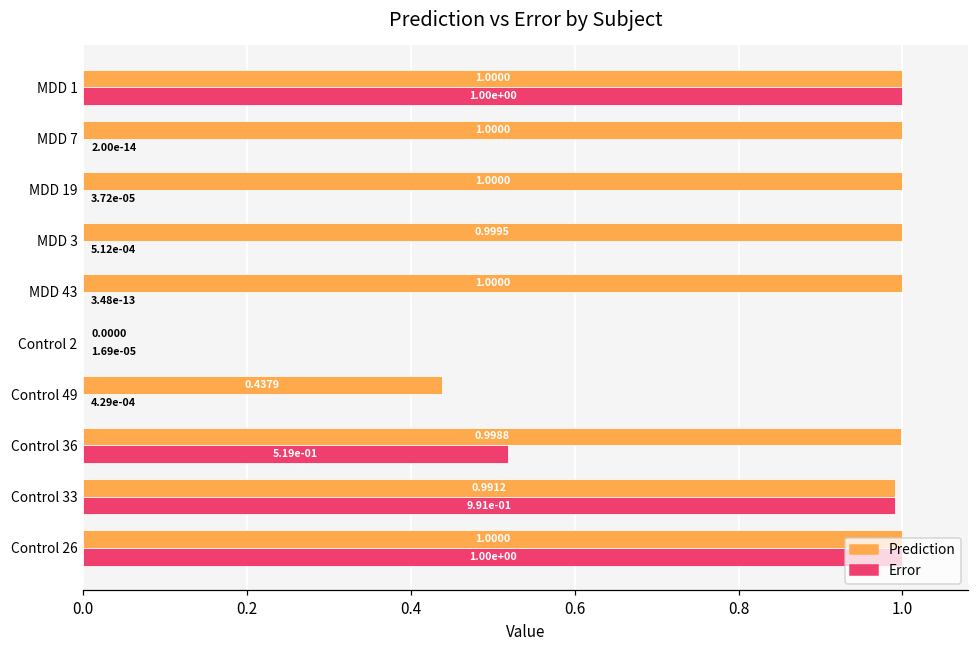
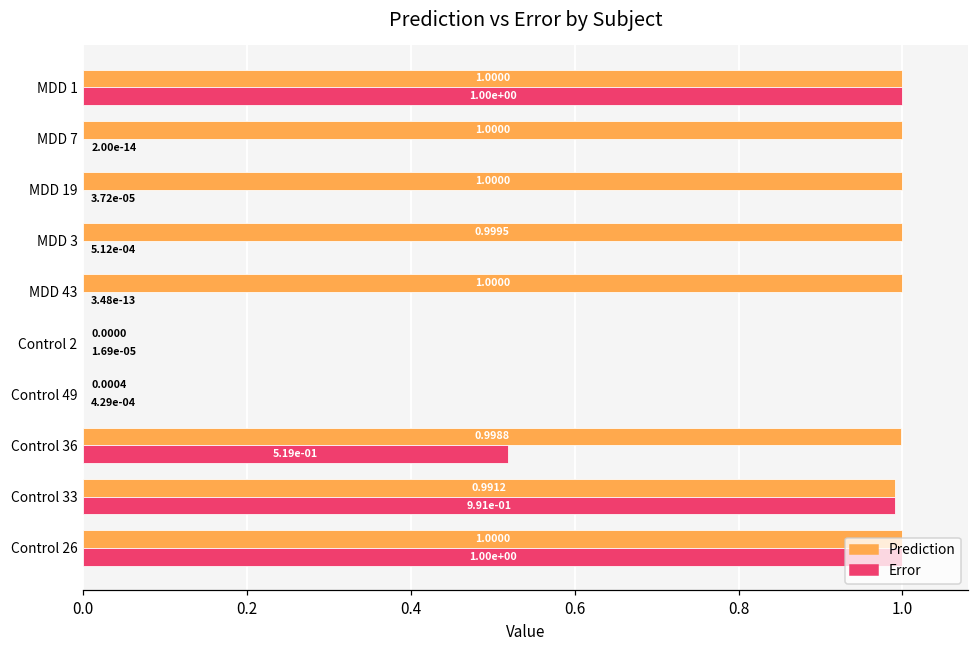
  {
    "Prediction": {
      "MDD 1": "1.0000",
      "MDD 7": "1.0000",
      "MDD 19": "1.0000",
      "MDD 3": "0.9995",
      "MDD 43": "1.0000",
      "Control 2": "0.0000",
-     "Control 49": "0.4379",
+     "Control 49": "0.0004",
      "Control 36": "0.9988",
      "Control 33": "0.9912"
    },
    "Error": {
      "MDD 1": "1.00e+00",
      "MDD 7": "2.00e-14",
      "MDD 19": "3.72e-05",
      "MDD 3": "5.12e-04",
      "MDD 43": "3.48e-13",
      "Control 2": "1.69e-05",
      "Control 49": "4.29e-04",
      "Control 36": "5.19e-01",
      "Control 33": "9.91e-01"
    }
  }
